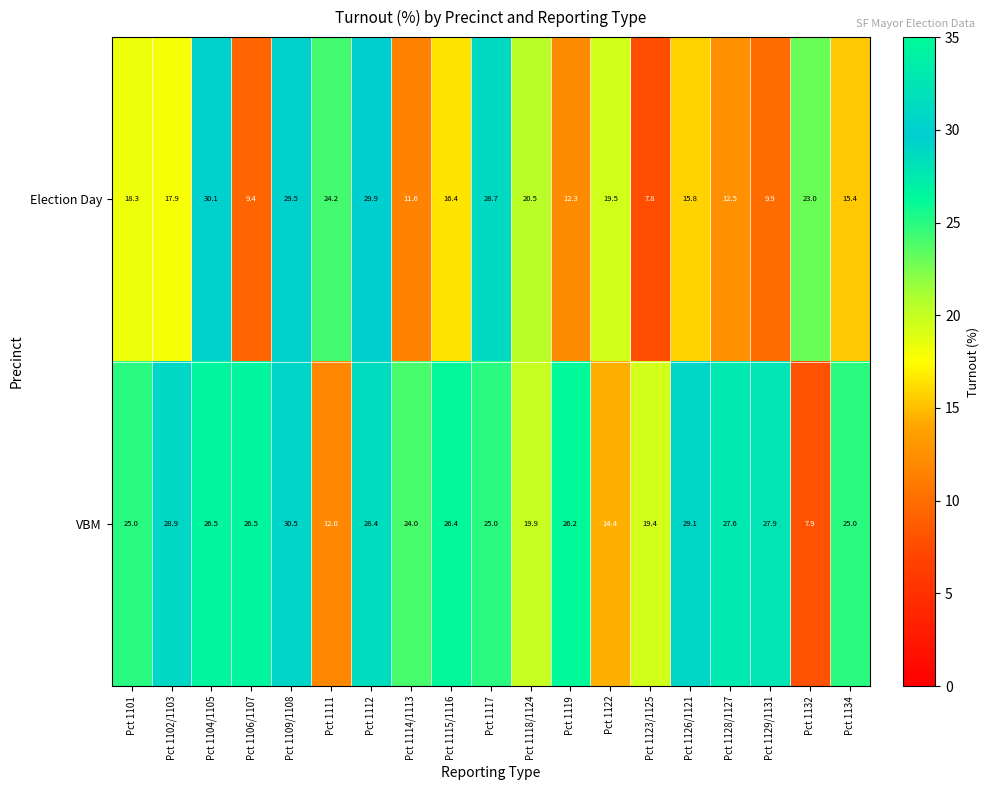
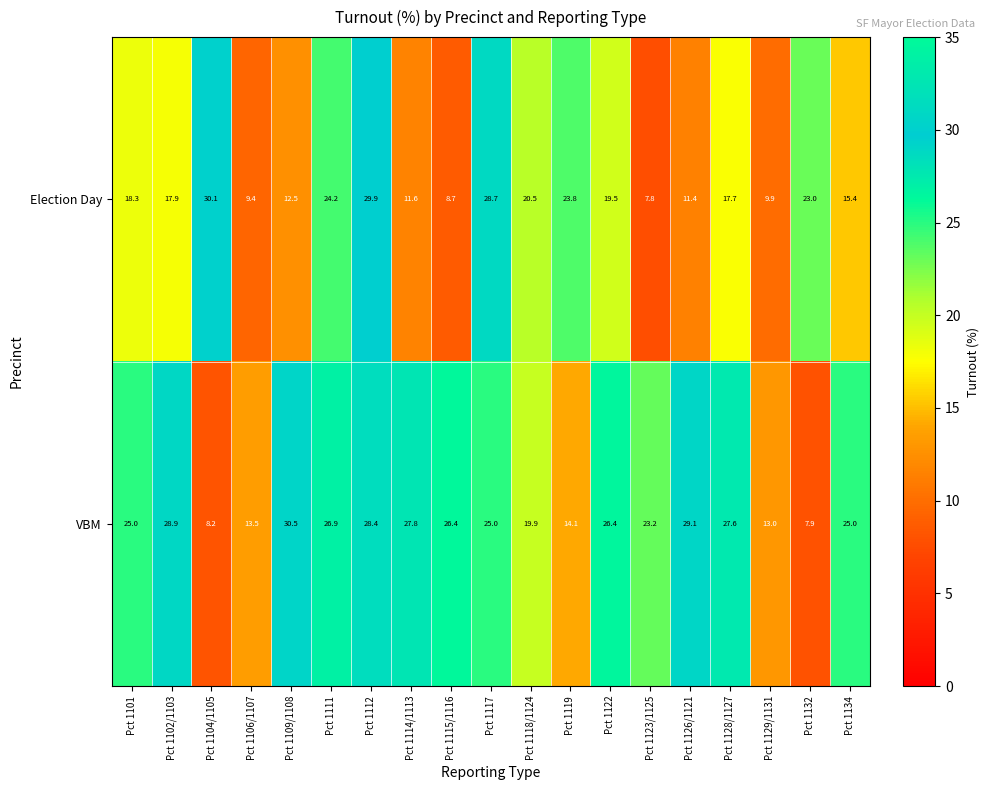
  {
    "Election Day": {
      "Pct 1101": 18.3,
      "Pct 1102/1103": 17.9,
      "Pct 1104/1105": 30.1,
      "Pct 1106/1107": 9.4,
-     "Pct 1109/1108": 29.5,
+     "Pct 1109/1108": 12.5,
      "Pct 1111": 24.2,
      "Pct 1112": 29.9,
      "Pct 1114/1113": 11.6,
-     "Pct 1115/1116": 16.4,
+     "Pct 1115/1116": 8.7,
      "Pct 1117": 28.7,
      "Pct 1118/1124": 20.5,
-     "Pct 1119": 12.3,
+     "Pct 1119": 23.8,
      "Pct 1122": 19.5,
      "Pct 1123/1125": 7.8,
-     "Pct 1126/1121": 15.8,
-     "Pct 1128/1127": 12.5,
+     "Pct 1126/1121": 11.4,
+     "Pct 1128/1127": 17.7,
      "Pct 1129/1131": 9.9,
      "Pct 1132": 23.0,
      "Pct 1134": 15.4
    },
    "VBM": {
      "Pct 1101": 25.0,
      "Pct 1102/1103": 28.9,
-     "Pct 1104/1105": 26.5,
-     "Pct 1106/1107": 26.5,
+     "Pct 1104/1105": 8.2,
+     "Pct 1106/1107": 13.5,
      "Pct 1109/1108": 30.5,
-     "Pct 1111": 12.0,
+     "Pct 1111": 26.9,
      "Pct 1112": 28.4,
-     "Pct 1114/1113": 24.0,
+     "Pct 1114/1113": 27.8,
      "Pct 1115/1116": 26.4,
      "Pct 1117": 25.0,
      "Pct 1118/1124": 19.9,
-     "Pct 1119": 26.2,
-     "Pct 1122": 14.4,
-     "Pct 1123/1125": 19.4,
+     "Pct 1119": 14.1,
+     "Pct 1122": 26.4,
+     "Pct 1123/1125": 23.2,
      "Pct 1126/1121": 29.1,
      "Pct 1128/1127": 27.6,
-     "Pct 1129/1131": 27.9,
+     "Pct 1129/1131": 13.0,
      "Pct 1132": 7.9,
      "Pct 1134": 25.0
    }
  }
